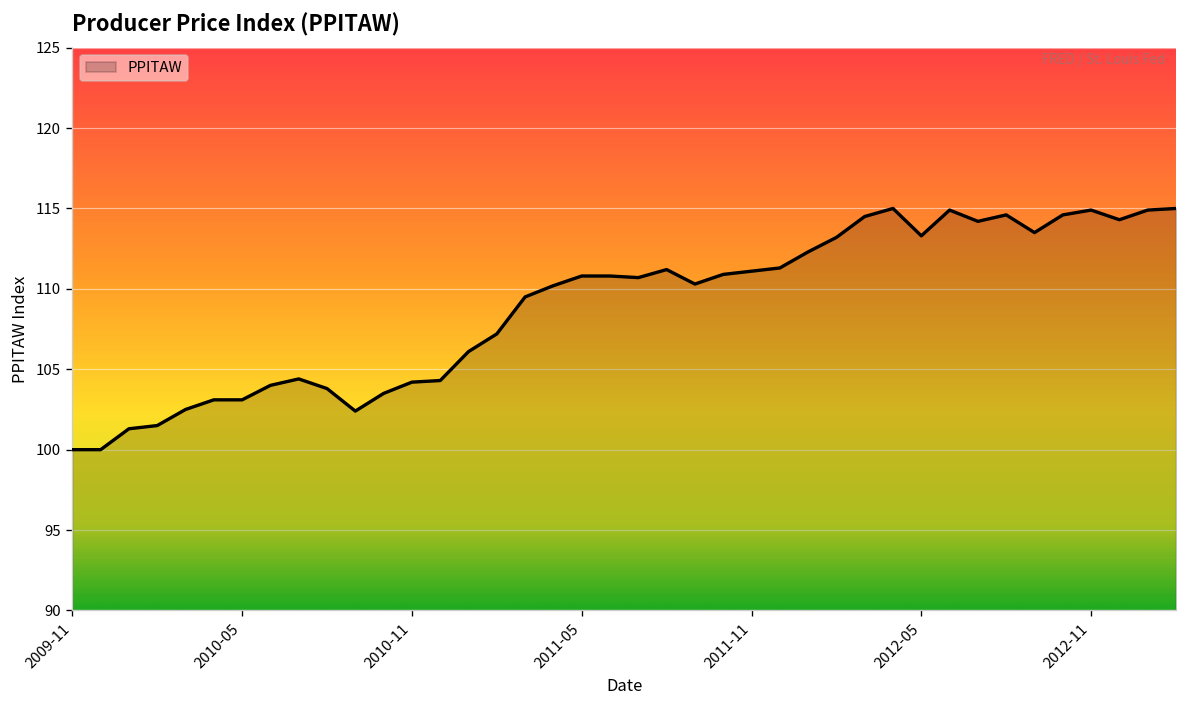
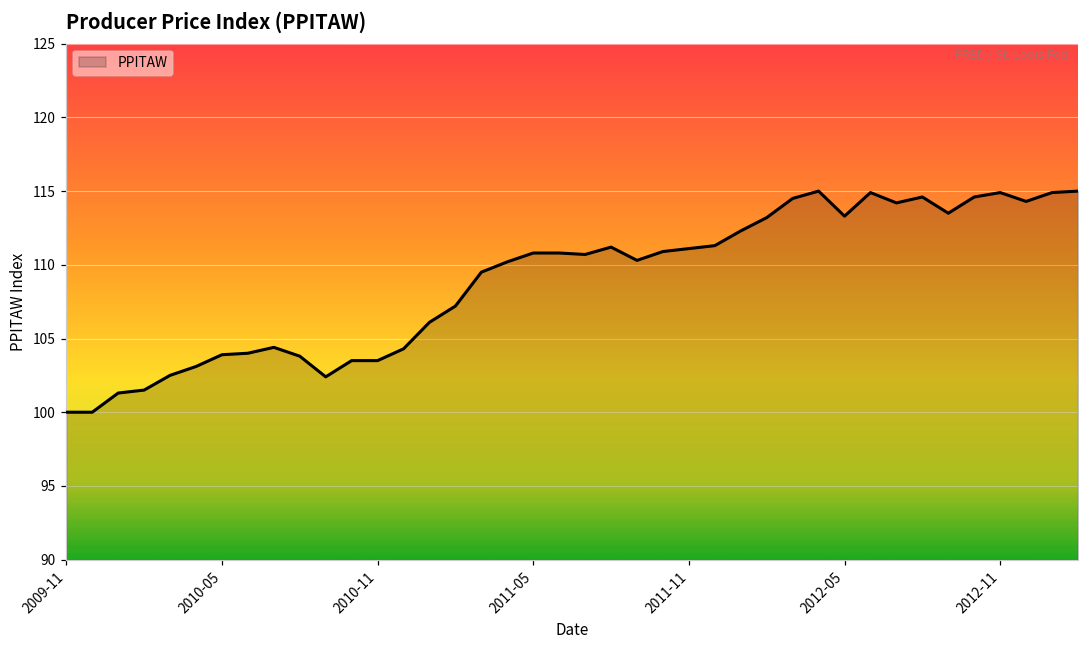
  {
    "2009-11": 100.0,
-   "2010-05": 103.1,
-   "2010-11": 104.2,
+   "2010-05": 103.9,
+   "2010-11": 103.5,
    "2011-05": 110.8,
    "2011-11": 111.1,
    "2012-05": 113.3,
    "2012-11": 114.9
  }
